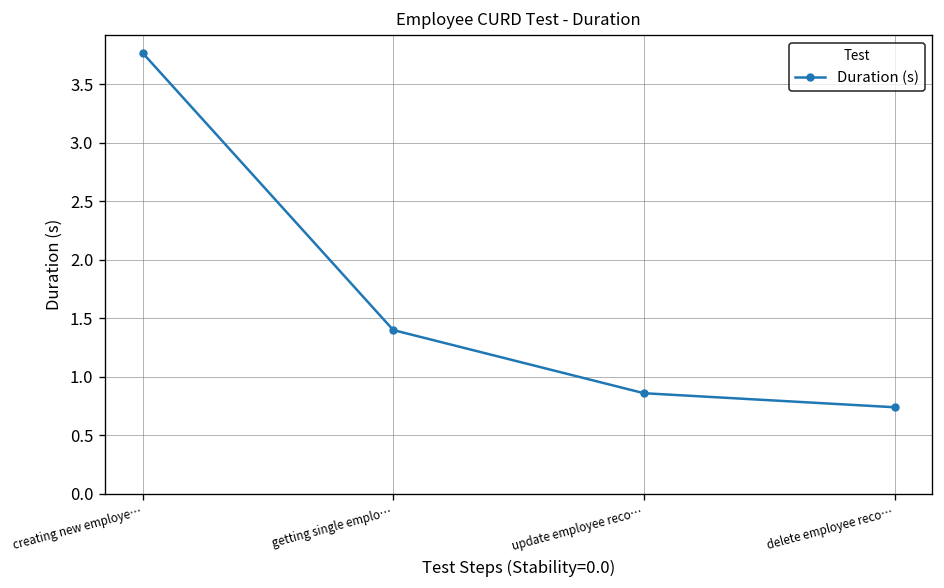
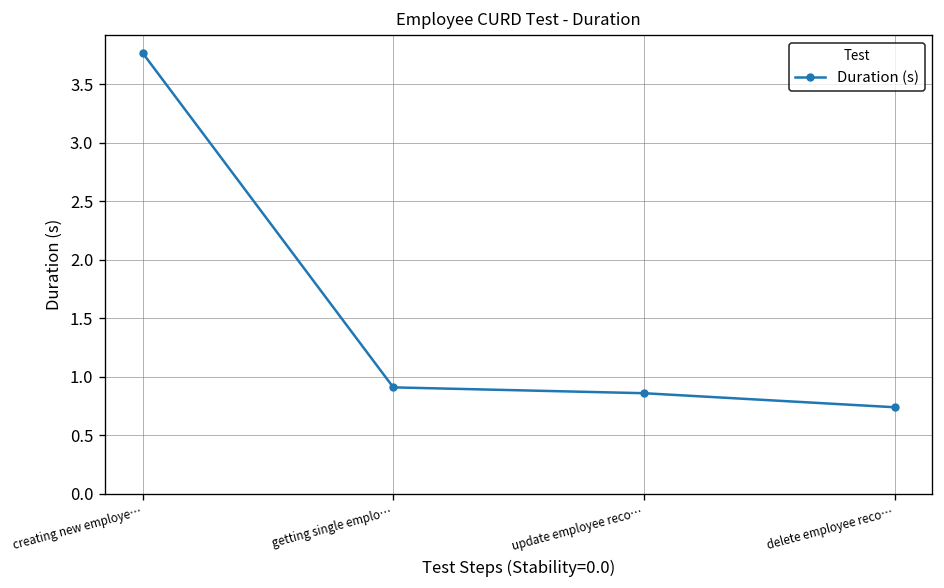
  {
    "creating new employe…": 3.8,
-   "getting single emplo…": 1.4,
+   "getting single emplo…": 0.9,
    "update employee reco…": 0.9,
    "delete employee reco…": 0.7
  }
